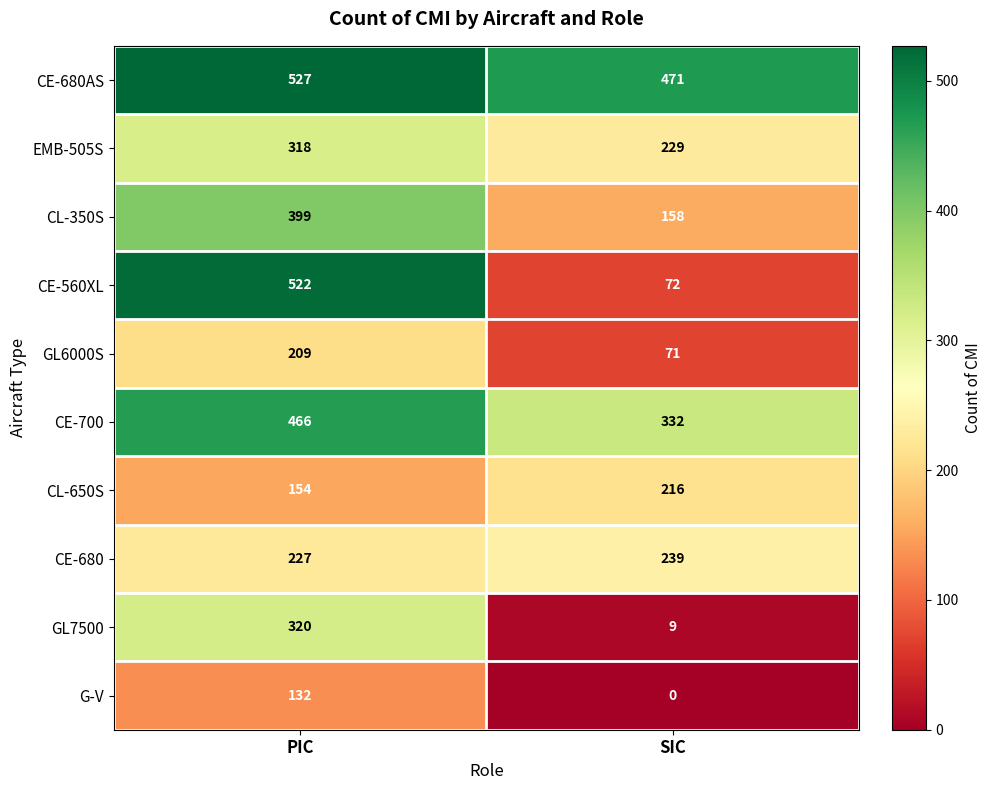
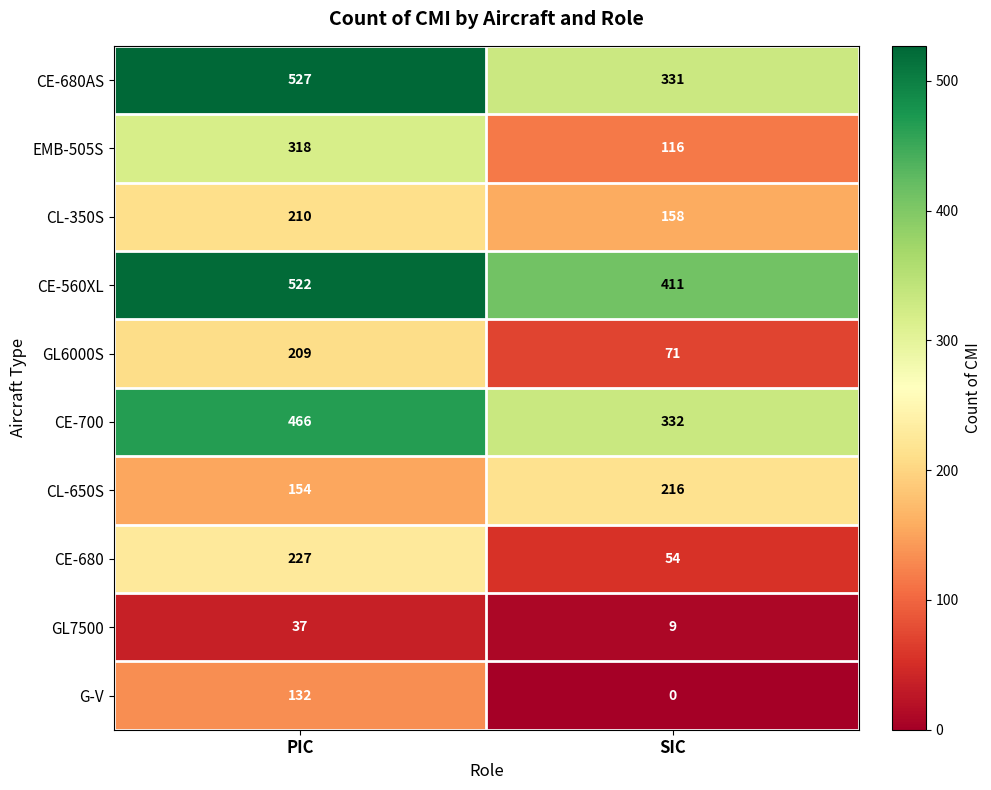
  {
    "CE-680AS": {
      "PIC": 527,
-     "SIC": 471
+     "SIC": 331
    },
    "EMB-505S": {
      "PIC": 318,
-     "SIC": 229
+     "SIC": 116
    },
    "CL-350S": {
-     "PIC": 399,
+     "PIC": 210,
      "SIC": 158
    },
    "CE-560XL": {
      "PIC": 522,
-     "SIC": 72
+     "SIC": 411
    },
    "GL6000S": {
      "PIC": 209,
      "SIC": 71
    },
    "CE-700": {
      "PIC": 466,
      "SIC": 332
    },
    "CL-650S": {
      "PIC": 154,
      "SIC": 216
    },
    "CE-680": {
      "PIC": 227,
-     "SIC": 239
+     "SIC": 54
    },
    "GL7500": {
-     "PIC": 320,
+     "PIC": 37,
      "SIC": 9
    },
    "G-V": {
      "PIC": 132,
      "SIC": 0
    }
  }
